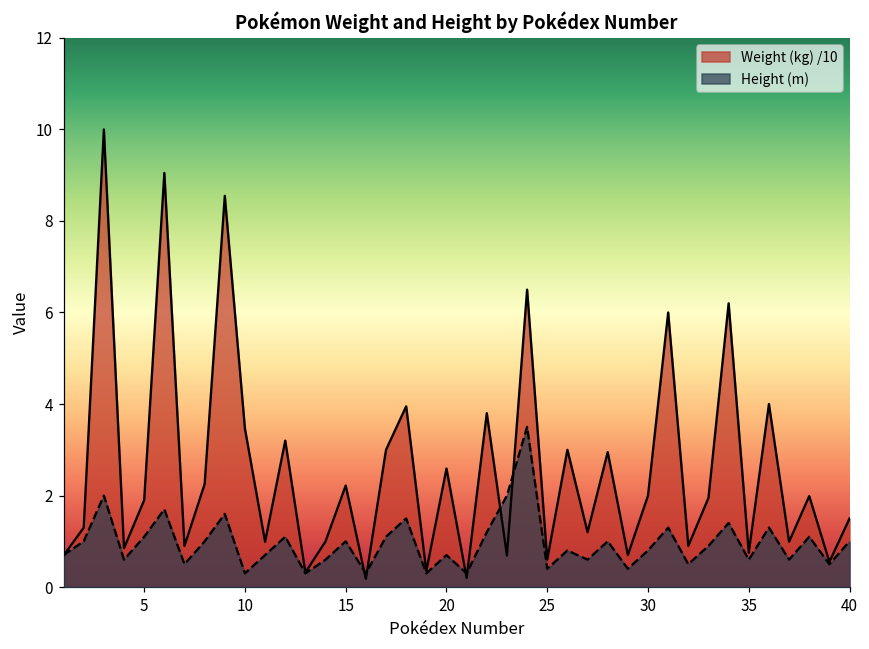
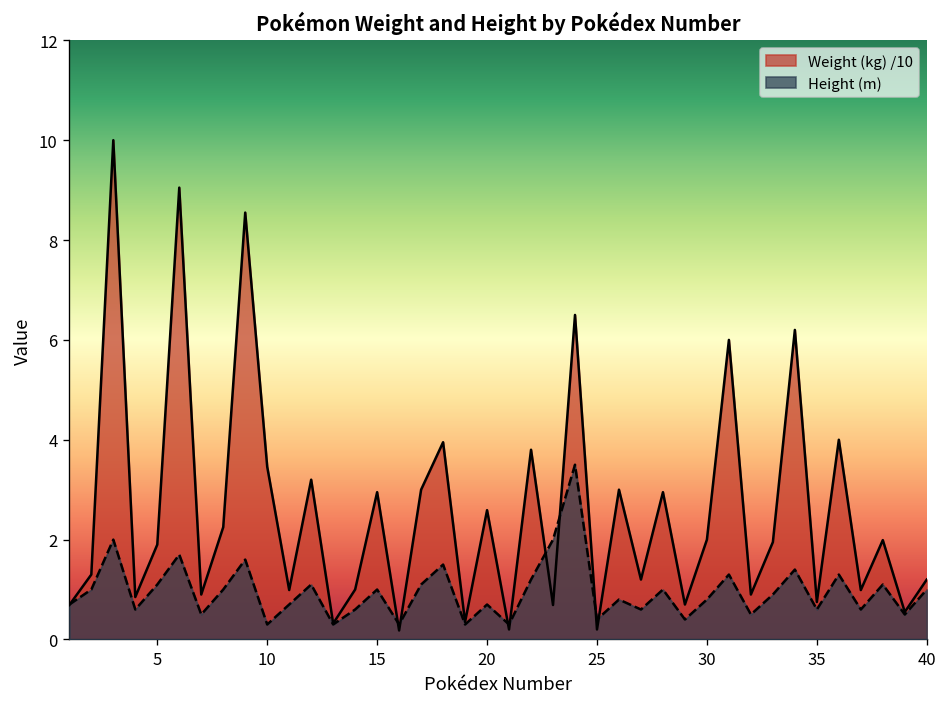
  {
    "Weight (kg) /10": {
      "5": 1.9,
      "10": 3.5,
-     "15": 2.2,
+     "15": 3.0,
      "20": 2.6,
-     "25": 0.6,
+     "25": 0.2,
      "30": 2.0,
      "35": 0.8,
-     "40": 1.5
+     "40": 1.2
    },
    "Height (m)": {
      "5": 1.1,
      "10": 0.3,
      "15": 1.0,
      "20": 0.7,
      "25": 0.4,
      "30": 0.8,
      "35": 0.6,
      "40": 1.0
    }
  }
